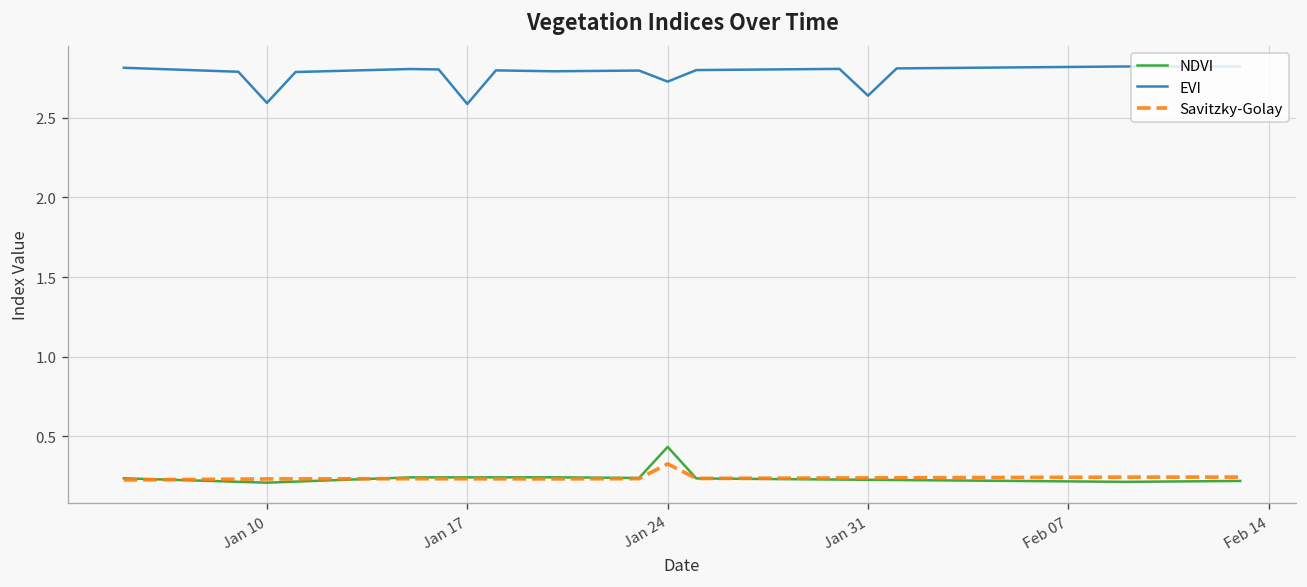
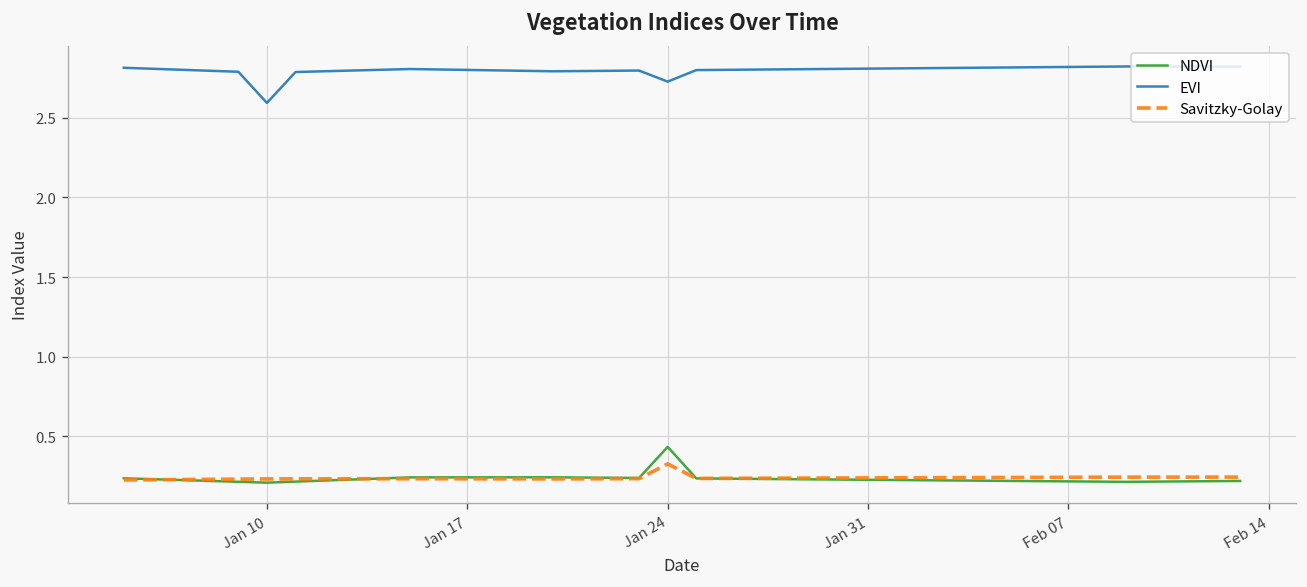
  {
    "NDVI": {
      "Jan 10": 0.21,
      "Jan 24": 0.43,
      "Feb 07": 0.22
    },
    "EVI": {
      "Jan 10": 2.59,
-     "Jan 17": 2.59,
+     "Jan 17": 2.80,
      "Jan 24": 2.73,
-     "Jan 31": 2.64,
+     "Jan 31": 2.81,
      "Feb 07": 2.82
    },
    "Savitzky-Golay": {
      "Jan 10": 0.23,
      "Jan 24": 0.33,
      "Feb 07": 0.24
    }
  }
